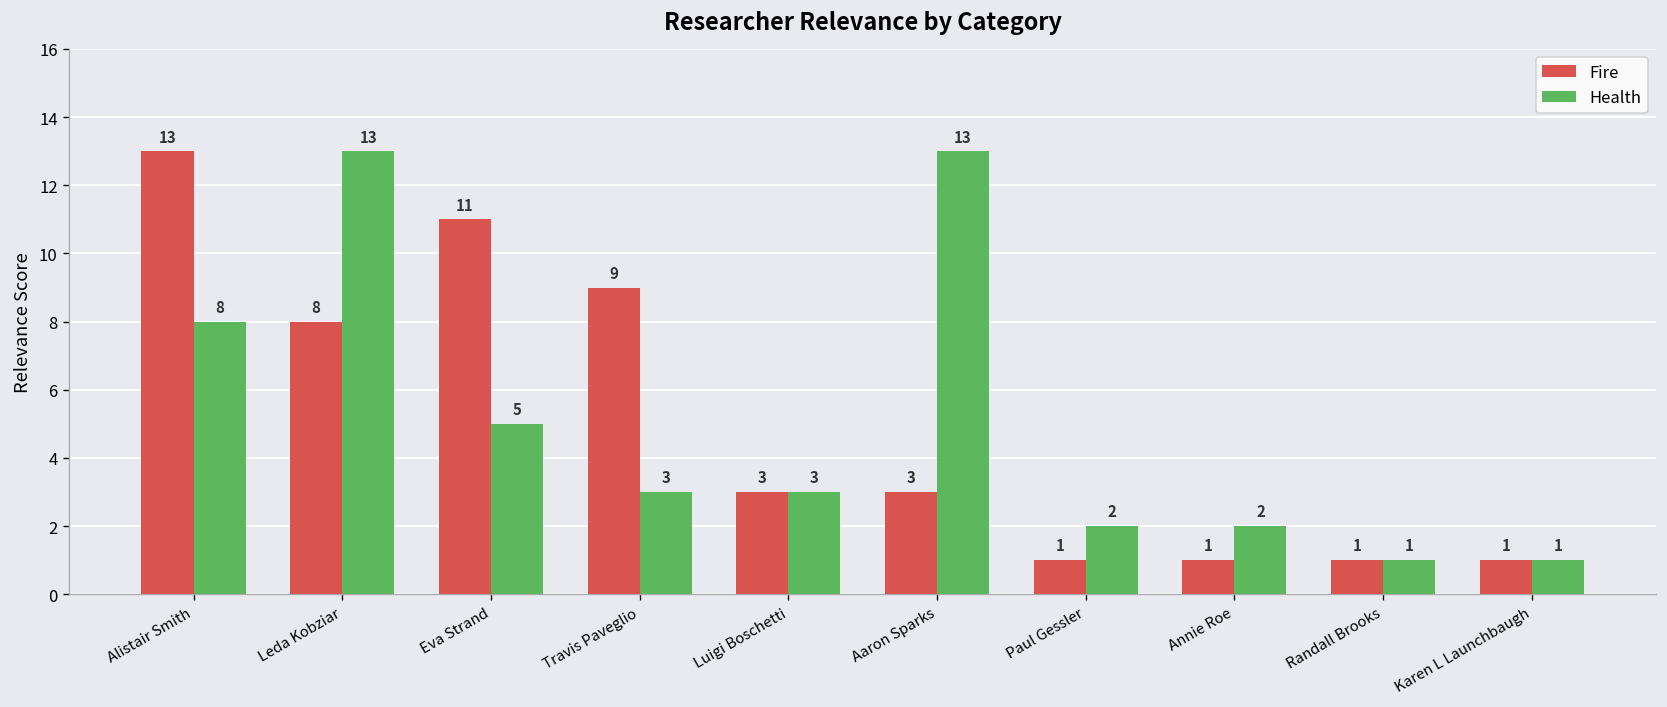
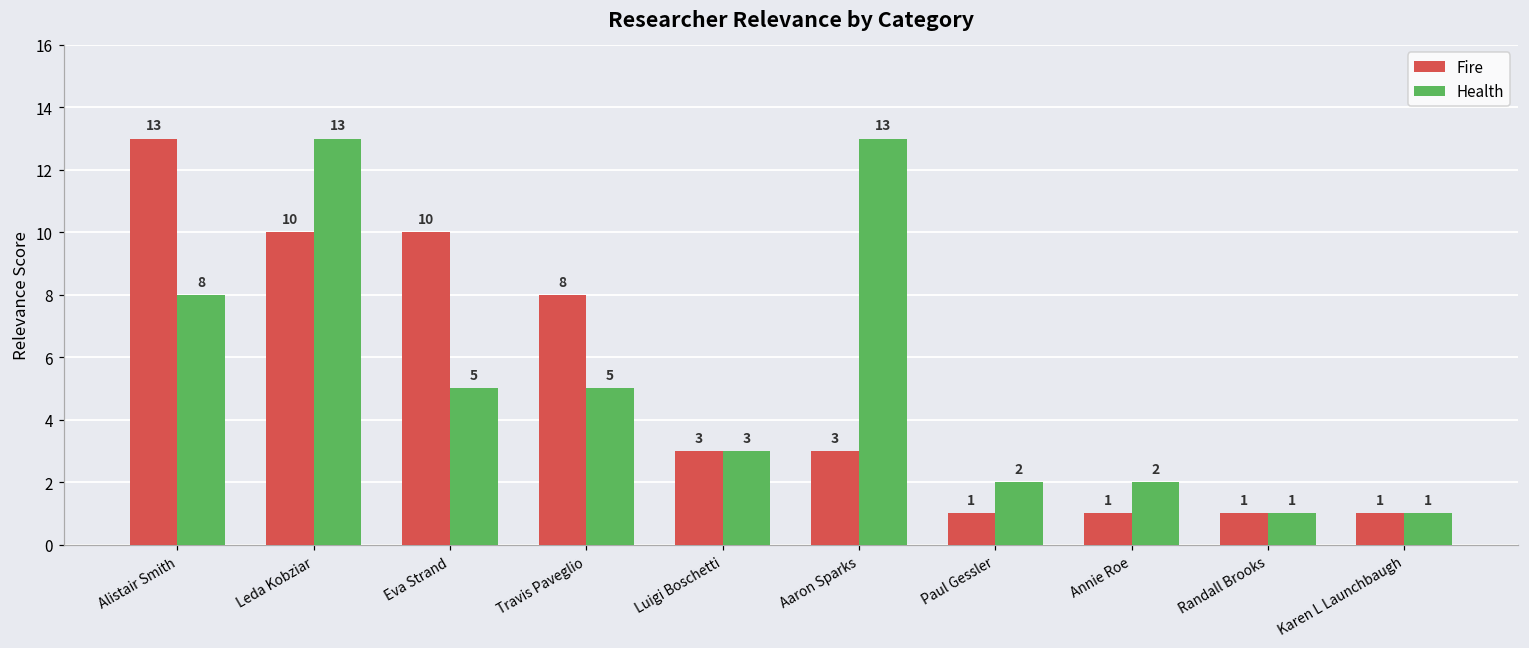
  {
    "Fire": {
      "Alistair Smith": 13,
-     "Leda Kobziar": 8,
-     "Eva Strand": 11,
-     "Travis Paveglio": 9,
+     "Leda Kobziar": 10,
+     "Eva Strand": 10,
+     "Travis Paveglio": 8,
      "Luigi Boschetti": 3,
      "Aaron Sparks": 3,
      "Paul Gessler": 1,
      "Annie Roe": 1,
      "Randall Brooks": 1,
      "Karen L Launchbaugh": 1
    },
    "Health": {
      "Alistair Smith": 8,
      "Leda Kobziar": 13,
      "Eva Strand": 5,
-     "Travis Paveglio": 3,
+     "Travis Paveglio": 5,
      "Luigi Boschetti": 3,
      "Aaron Sparks": 13,
      "Paul Gessler": 2,
      "Annie Roe": 2,
      "Randall Brooks": 1,
      "Karen L Launchbaugh": 1
    }
  }
